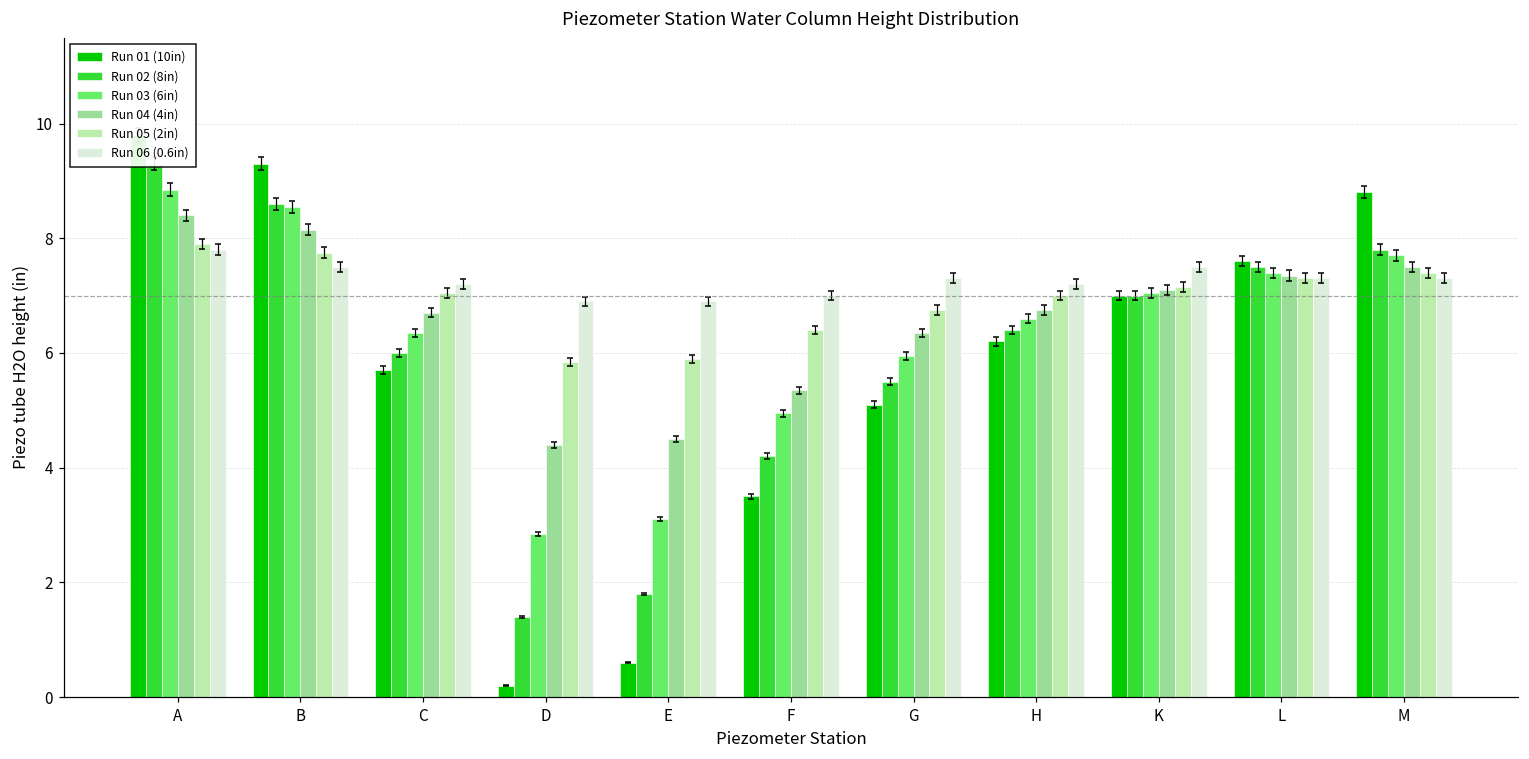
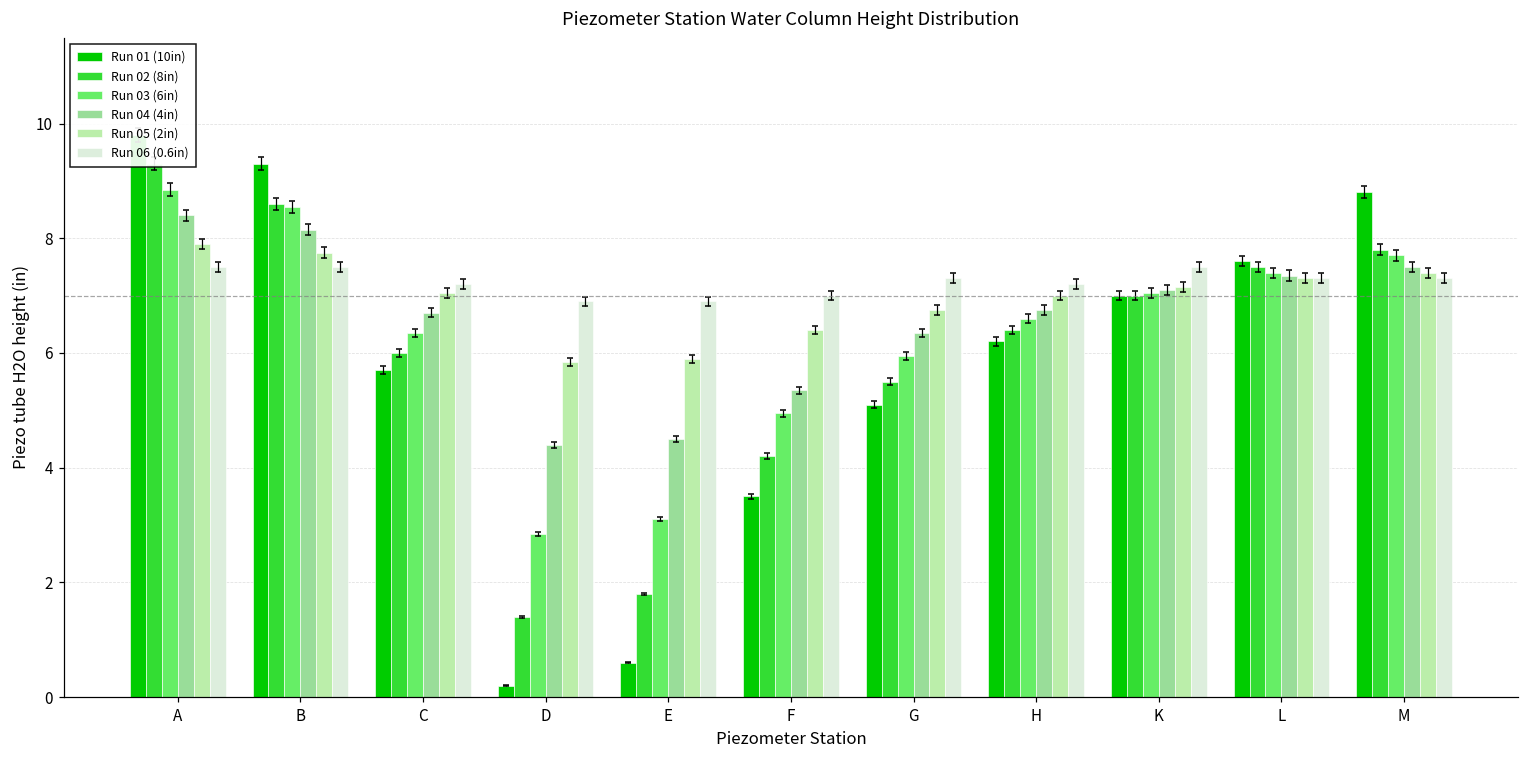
  {
    "Run 01 (10in)": {
      "B": 9.3,
      "C": 5.7,
      "D": 0.2,
      "E": 0.6,
      "F": 3.5,
      "G": 5.1,
      "H": 6.2,
      "K": 7.0,
      "L": 7.6,
      "M": 8.8
    },
    "Run 02 (8in)": {
      "A": 9.3,
      "B": 8.6,
      "C": 6.0,
      "D": 1.4,
      "E": 1.8,
      "F": 4.2,
      "G": 5.5,
      "H": 6.4,
      "K": 7.0,
      "L": 7.5,
      "M": 7.8
    },
    "Run 03 (6in)": {
      "A": 8.9,
      "B": 8.6,
      "C": 6.4,
      "D": 2.9,
      "E": 3.1,
      "F": 5.0,
      "G": 6.0,
      "H": 6.6,
      "K": 7.1,
      "L": 7.4,
      "M": 7.7
    },
    "Run 06 (0.6in)": {
-     "A": 7.8,
+     "A": 7.5,
      "B": 7.5,
      "C": 7.2,
      "D": 6.9,
      "E": 6.9,
      "F": 7.0,
      "G": 7.3,
      "H": 7.2,
      "K": 7.5,
      "L": 7.3,
      "M": 7.3
    }
  }
